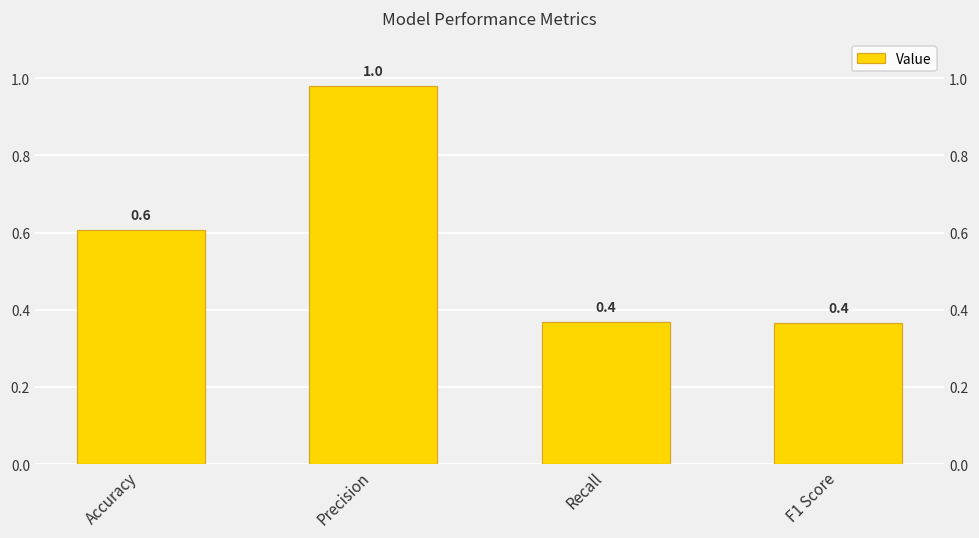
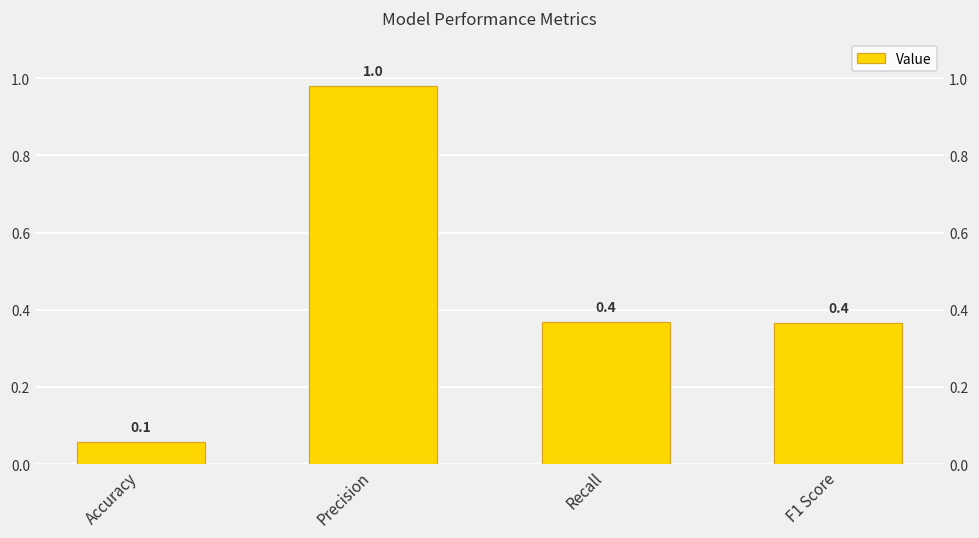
  {
-   "Accuracy": 0.6,
+   "Accuracy": 0.1,
    "Precision": 1.0,
    "Recall": 0.4,
    "F1 Score": 0.4
  }
